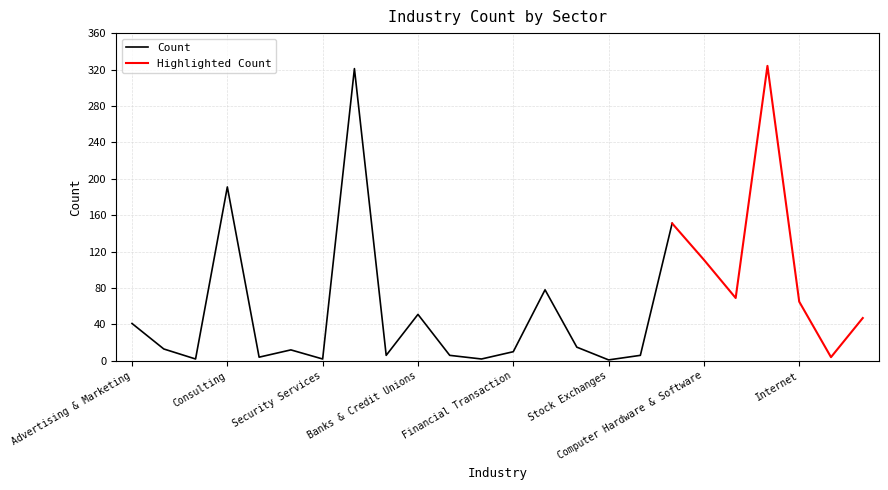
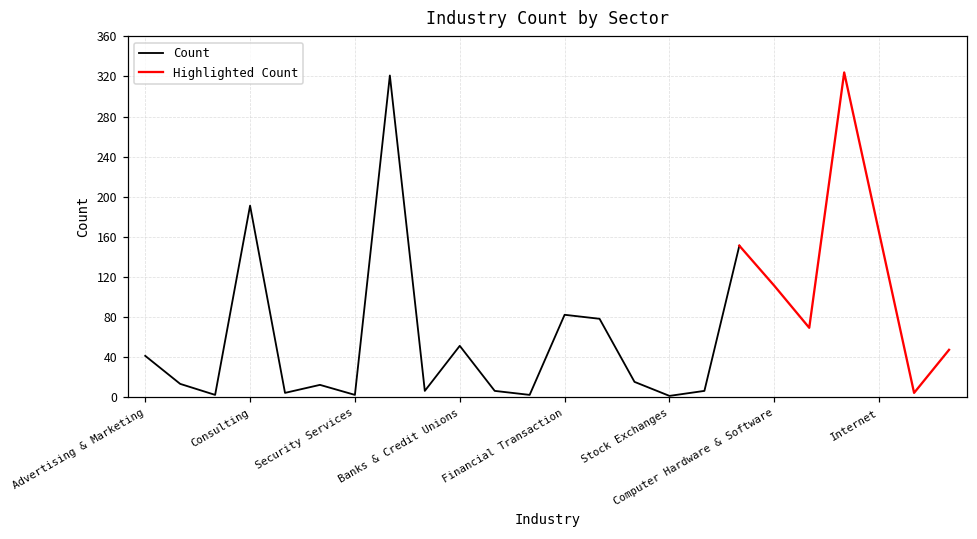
  {
    "Count": {
      "Advertising & Marketing": 40,
      "Consulting": 190,
      "Security Services": 0,
      "Banks & Credit Unions": 50,
-     "Financial Transaction": 10,
+     "Financial Transaction": 80,
      "Stock Exchanges": 0
    },
    "Highlighted Count": {
      "Computer Hardware & Software": 110,
-     "Internet": 70
+     "Internet": 160
    }
  }
